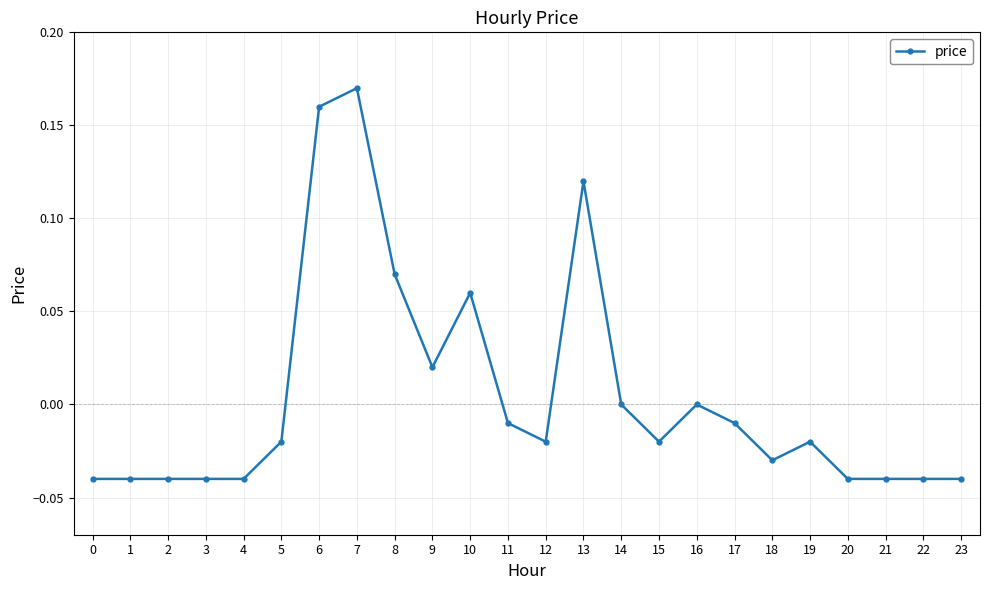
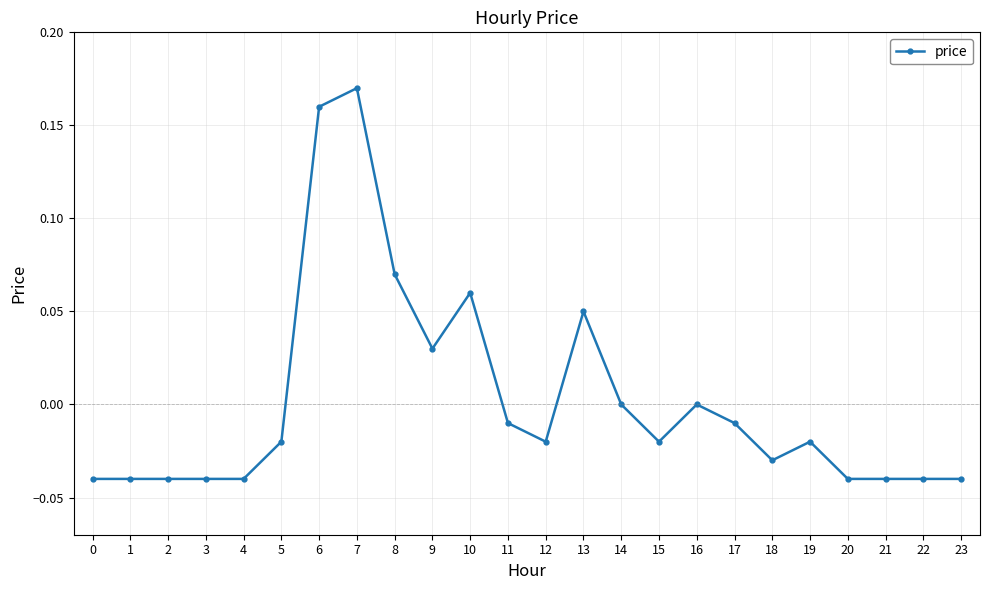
  {
    "0": -0.04,
    "1": -0.04,
    "2": -0.04,
    "3": -0.04,
    "4": -0.04,
    "5": -0.02,
    "6": 0.16,
    "7": 0.17,
    "8": 0.07,
-   "9": 0.02,
+   "9": 0.03,
    "10": 0.06,
    "11": -0.01,
    "12": -0.02,
-   "13": 0.12,
+   "13": 0.05,
    "14": 0.00,
    "15": -0.02,
    "16": 0.00,
    "17": -0.01,
    "18": -0.03,
    "19": -0.02,
    "20": -0.04,
    "21": -0.04,
    "22": -0.04,
    "23": -0.04
  }
